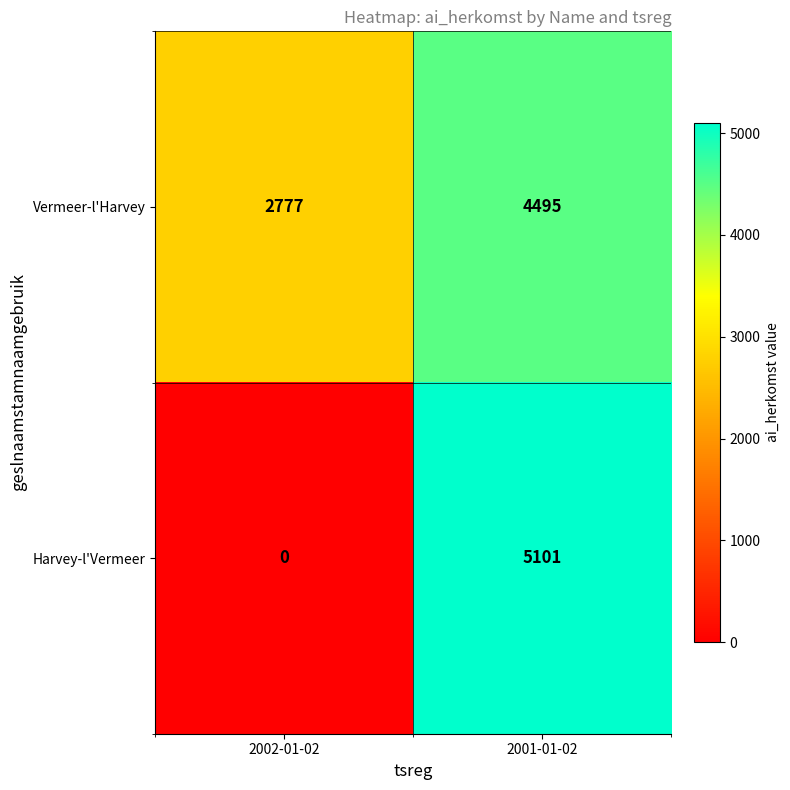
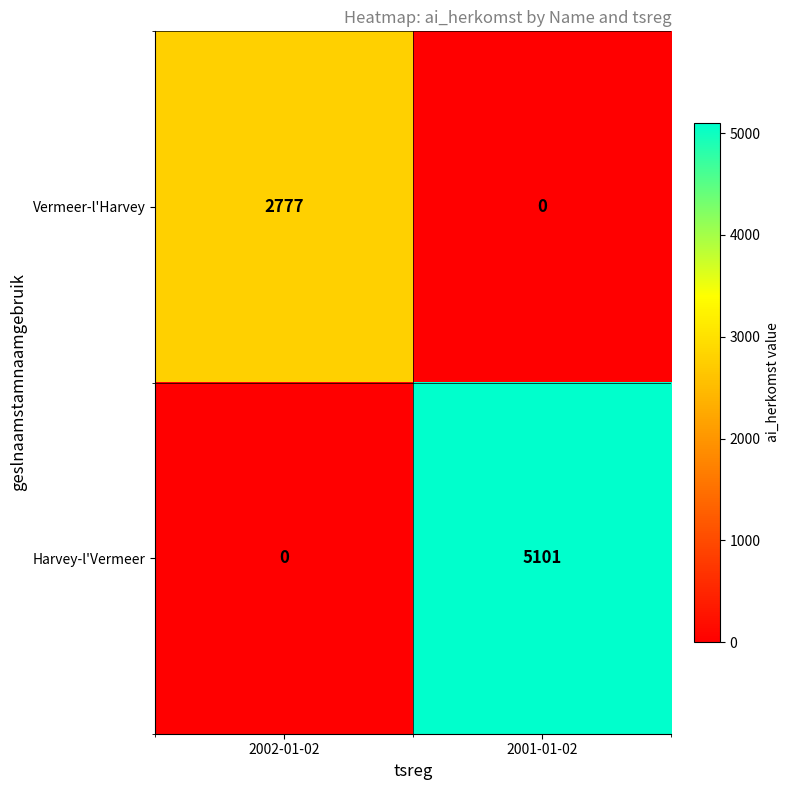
  {
    "Vermeer-l'Harvey": {
      "2002-01-02": 2777,
-     "2001-01-02": 4495
+     "2001-01-02": 0
    },
    "Harvey-l'Vermeer": {
      "2002-01-02": 0,
      "2001-01-02": 5101
    }
  }
